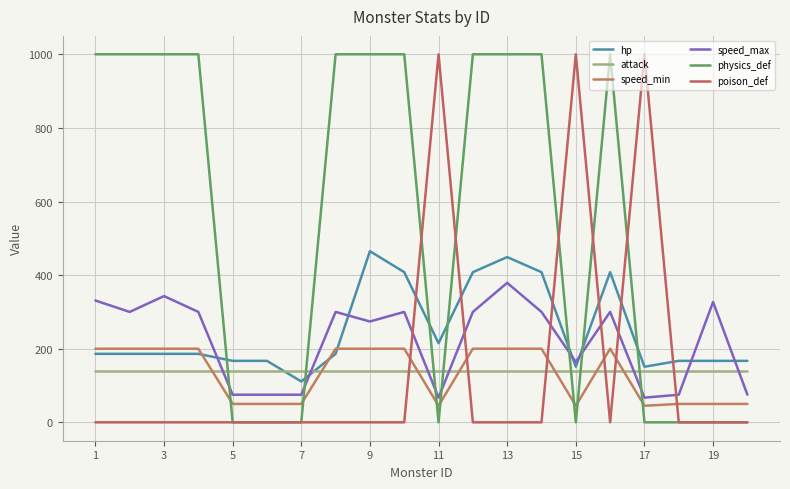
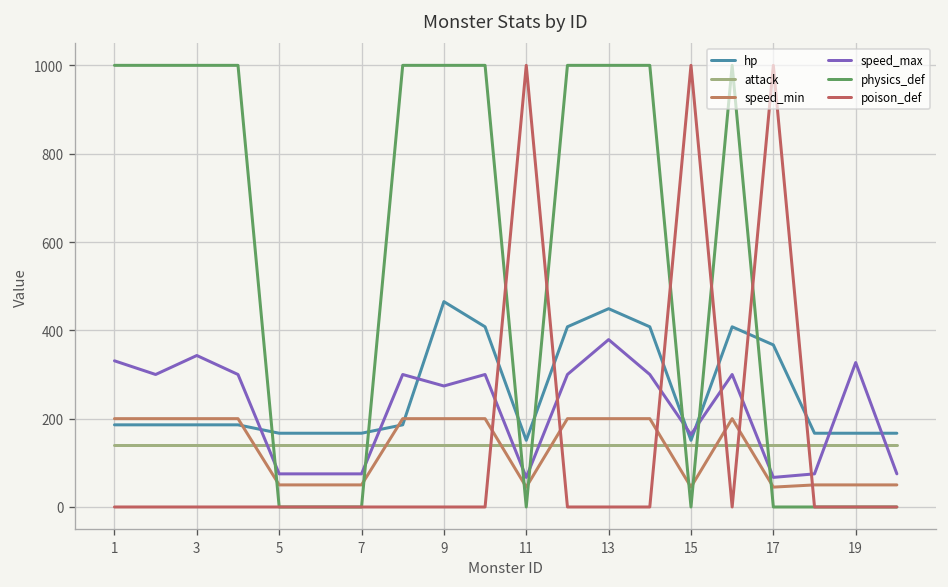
  {
    "hp": {
      "1": 190,
      "3": 190,
      "5": 170,
-     "7": 110,
+     "7": 170,
      "9": 470,
-     "11": 220,
+     "11": 150,
      "13": 450,
      "15": 150,
-     "17": 150,
+     "17": 370,
      "19": 170
    },
    "attack": {
      "1": 140,
      "3": 140,
      "5": 140,
      "7": 140,
      "9": 140,
      "11": 140,
      "13": 140,
      "15": 140,
      "17": 140,
      "19": 140
    },
    "speed_max": {
      "1": 330,
      "3": 340,
      "5": 80,
      "7": 80,
      "9": 270,
      "11": 70,
      "13": 380,
      "15": 160,
      "17": 70,
      "19": 330
    },
    "physics_def": {
      "1": 1000,
      "3": 1000,
      "9": 1000,
      "11": 0,
      "13": 1000,
      "15": 0,
      "17": 0
    }
  }
